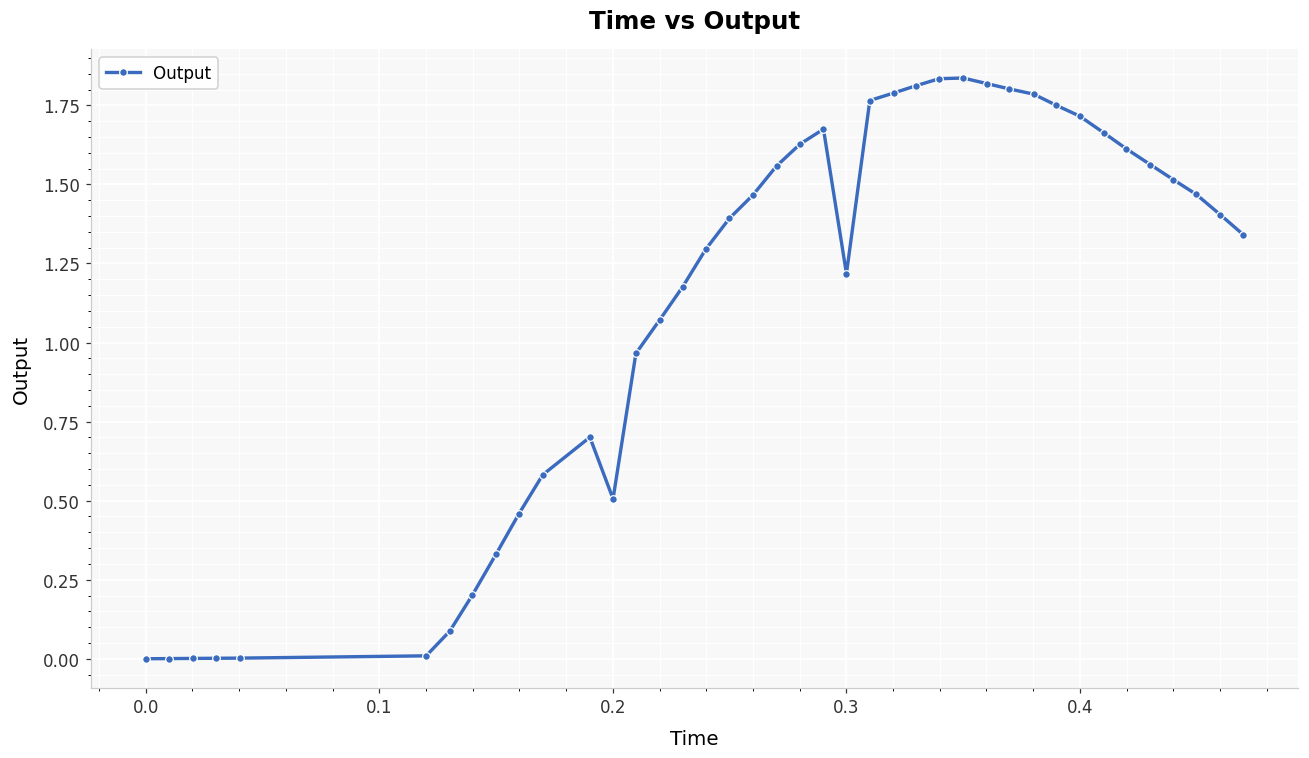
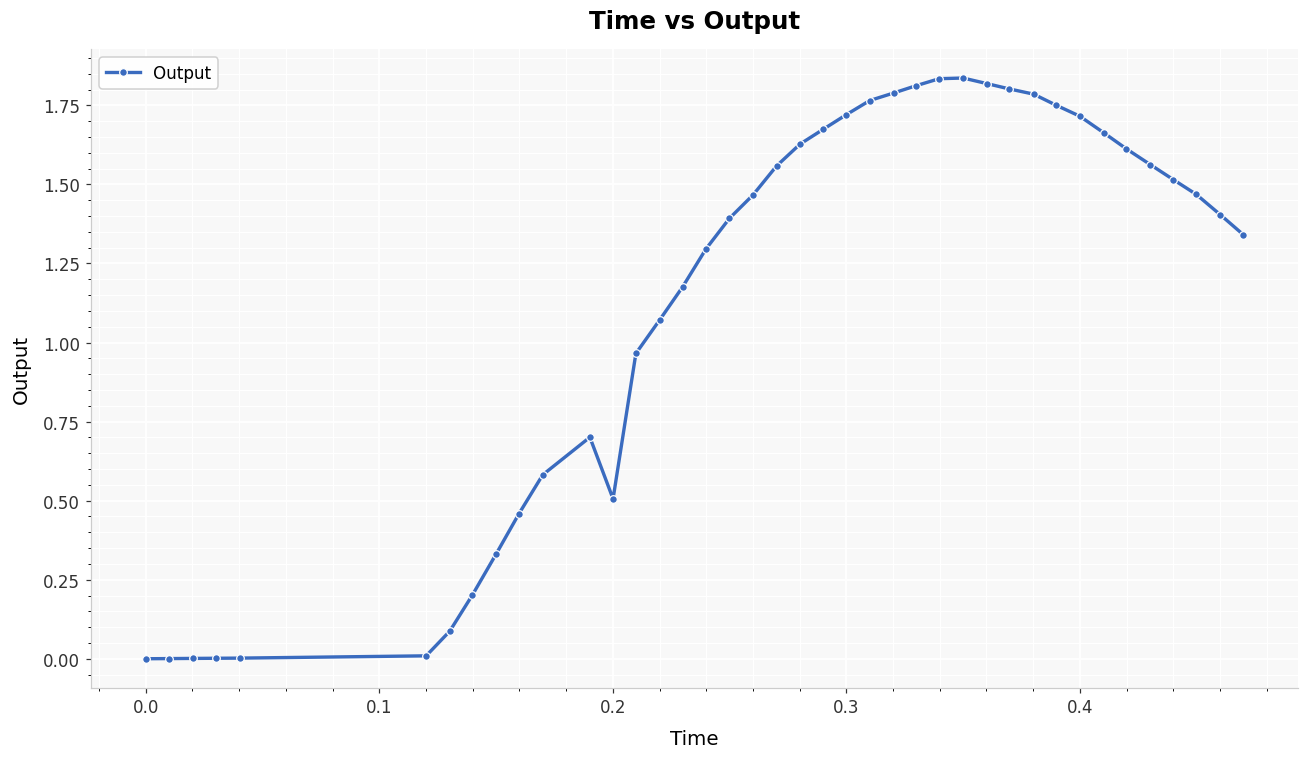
  {
    "0.0": 0.00,
    "0.2": 0.51,
-   "0.3": 1.22,
+   "0.3": 1.72,
    "0.4": 1.72
  }
